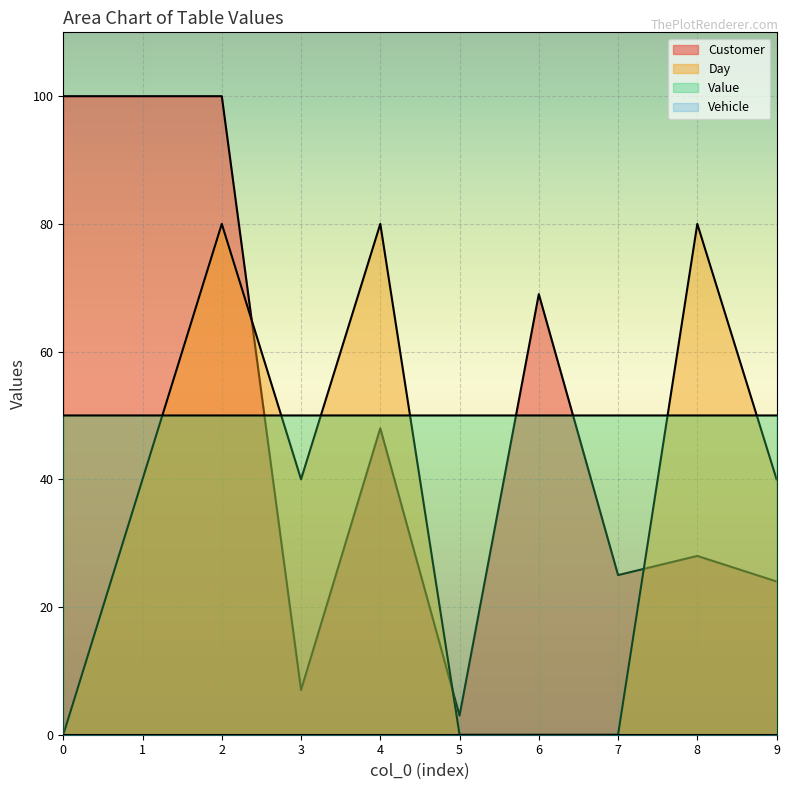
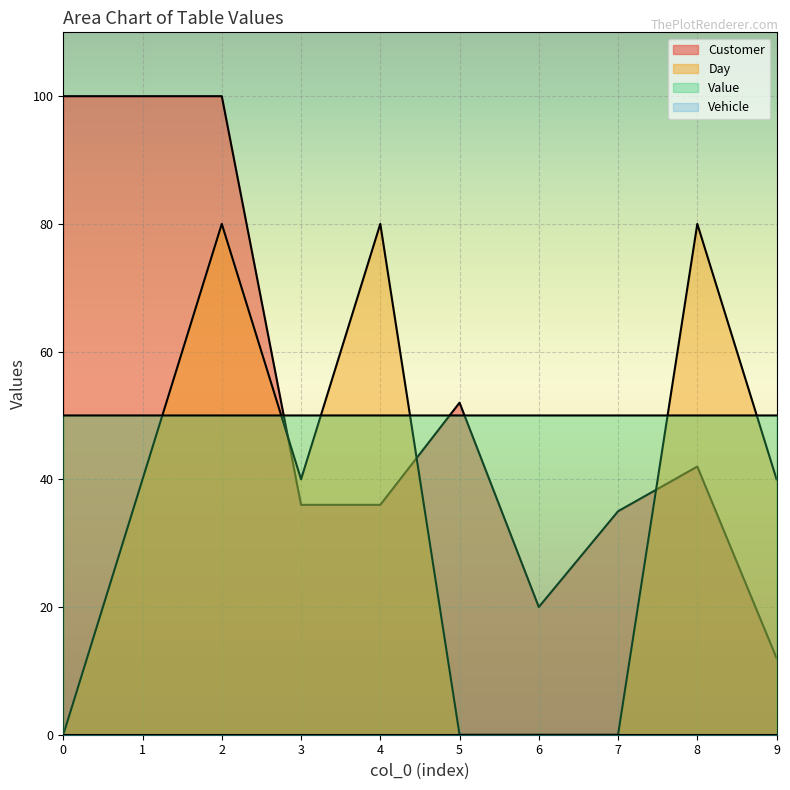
  {
    "Customer": {
      "0": 100,
      "1": 100,
      "2": 100,
-     "3": 7,
-     "4": 48,
-     "5": 3,
-     "6": 69,
-     "7": 25,
-     "8": 28,
-     "9": 24
+     "3": 36,
+     "4": 36,
+     "5": 52,
+     "6": 20,
+     "7": 35,
+     "8": 42,
+     "9": 12
    },
    "Day": {
      "1": 40,
      "2": 80,
      "3": 40,
      "4": 80,
      "8": 80,
      "9": 40
    },
    "Value": {
      "0": 50,
      "1": 50,
      "2": 50,
      "3": 50,
      "4": 50,
      "5": 50,
      "6": 50,
      "7": 50,
      "8": 50,
      "9": 50
    },
    "Vehicle": {
      "1": 0,
      "2": 0,
      "3": 0,
      "4": 0,
      "8": 0,
      "9": 0
    }
  }
